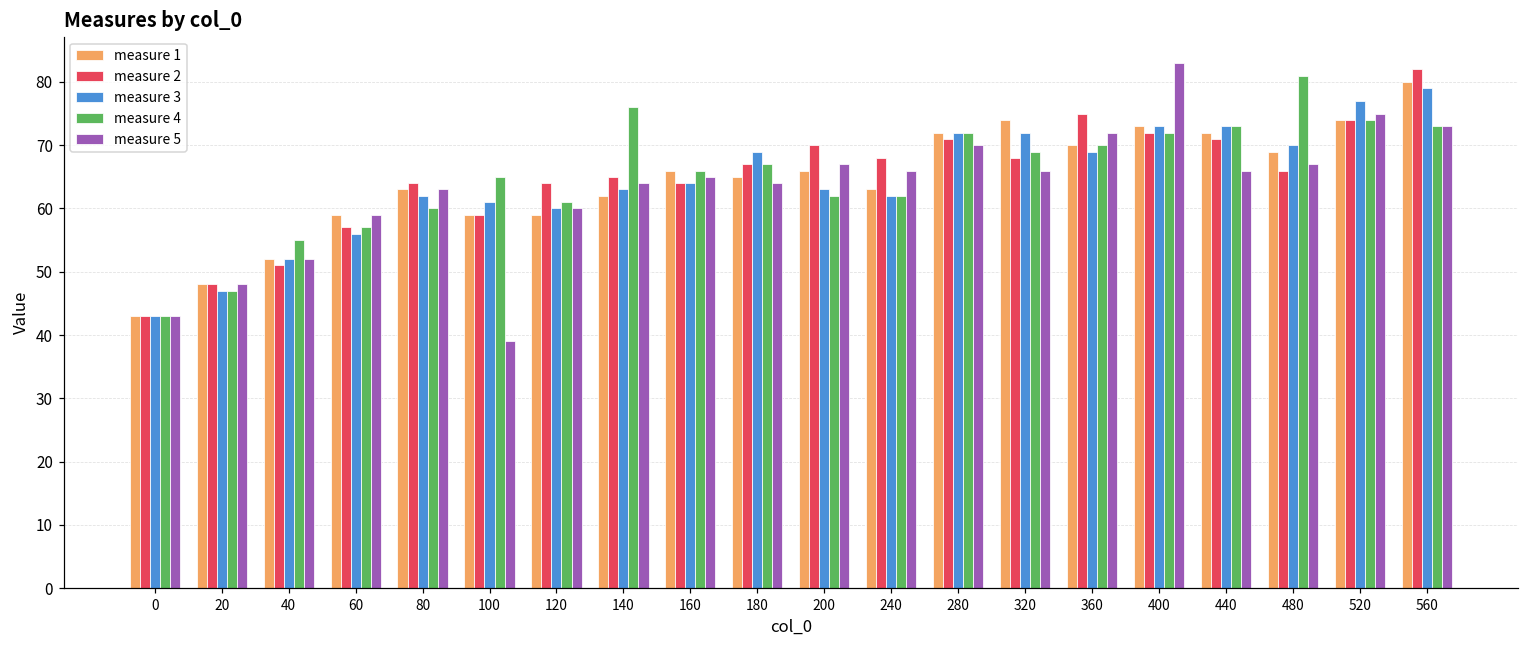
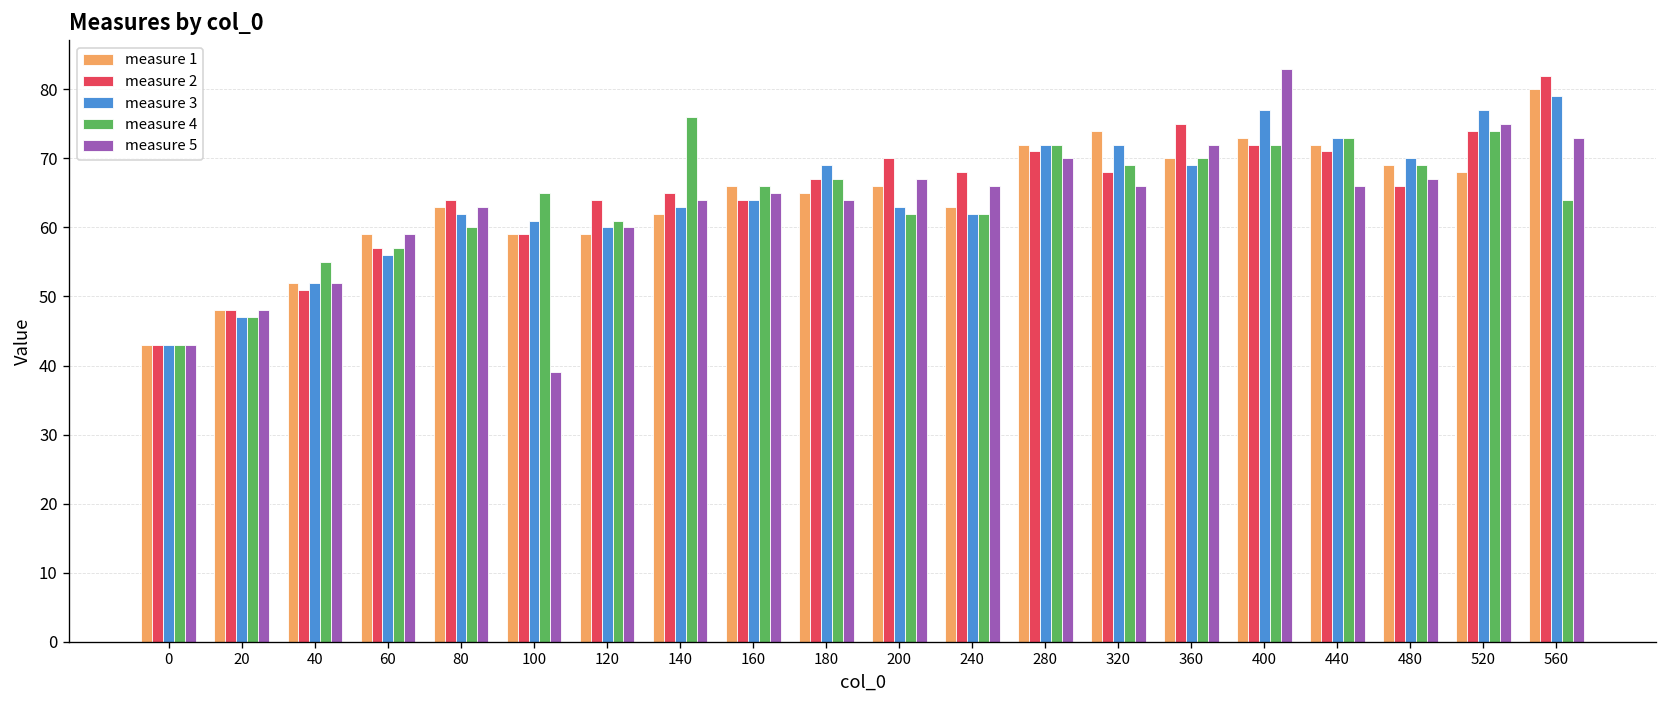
  {
    "measure 1": {
      "0": 43,
      "20": 48,
      "40": 52,
      "60": 59,
      "80": 63,
      "100": 59,
      "120": 59,
      "140": 62,
      "160": 66,
      "180": 65,
      "200": 66,
      "240": 63,
      "280": 72,
      "320": 74,
      "360": 70,
      "400": 73,
      "440": 72,
      "480": 69,
-     "520": 74,
+     "520": 68,
      "560": 80
    },
    "measure 2": {
      "0": 43,
      "20": 48,
      "40": 51,
      "60": 57,
      "80": 64,
      "100": 59,
      "120": 64,
      "140": 65,
      "160": 64,
      "180": 67,
      "200": 70,
      "240": 68,
      "280": 71,
      "320": 68,
      "360": 75,
      "400": 72,
      "440": 71,
      "480": 66,
      "520": 74,
      "560": 82
    },
    "measure 3": {
      "0": 43,
      "20": 47,
      "40": 52,
      "60": 56,
      "80": 62,
      "100": 61,
      "120": 60,
      "140": 63,
      "160": 64,
      "180": 69,
      "200": 63,
      "240": 62,
      "280": 72,
      "320": 72,
      "360": 69,
-     "400": 73,
+     "400": 77,
      "440": 73,
      "480": 70,
      "520": 77,
      "560": 79
    },
    "measure 4": {
      "0": 43,
      "20": 47,
      "40": 55,
      "60": 57,
      "80": 60,
      "100": 65,
      "120": 61,
      "140": 76,
      "160": 66,
      "180": 67,
      "200": 62,
      "240": 62,
      "280": 72,
      "320": 69,
      "360": 70,
      "400": 72,
      "440": 73,
-     "480": 81,
+     "480": 69,
      "520": 74,
-     "560": 73
+     "560": 64
    },
    "measure 5": {
      "0": 43,
      "20": 48,
      "40": 52,
      "60": 59,
      "80": 63,
      "100": 39,
      "120": 60,
      "140": 64,
      "160": 65,
      "180": 64,
      "200": 67,
      "240": 66,
      "280": 70,
      "320": 66,
      "360": 72,
      "400": 83,
      "440": 66,
      "480": 67,
      "520": 75,
      "560": 73
    }
  }
